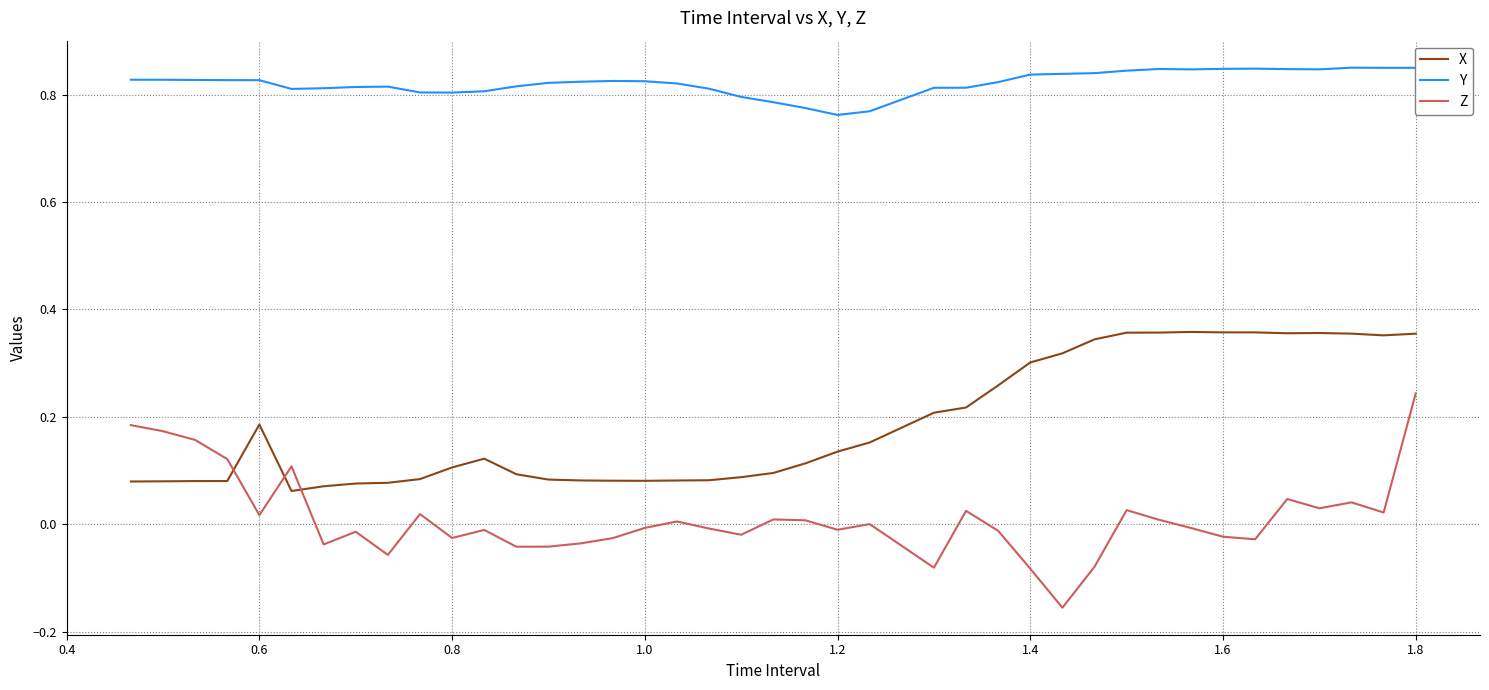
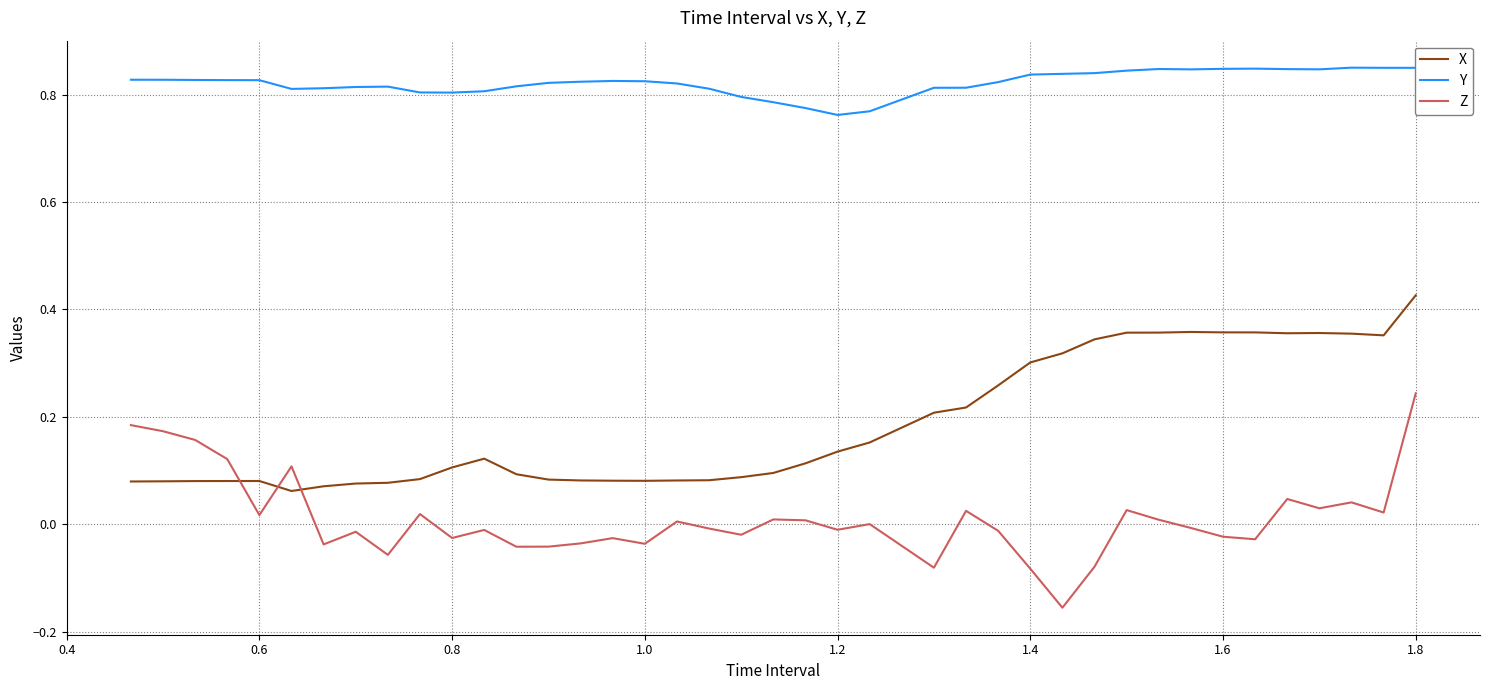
  {
    "X": {
-     "0.6": 0.19,
+     "0.6": 0.08,
      "0.8": 0.11,
      "1.0": 0.08,
      "1.2": 0.14,
      "1.4": 0.30,
      "1.6": 0.36,
-     "1.8": 0.35
+     "1.8": 0.43
    },
    "Y": {
      "0.6": 0.83,
      "0.8": 0.80,
      "1.0": 0.82,
      "1.2": 0.76,
      "1.4": 0.84,
      "1.6": 0.85
    },
    "Z": {
      "0.6": 0.02,
      "0.8": -0.03,
-     "1.0": -0.01,
+     "1.0": -0.04,
      "1.2": -0.01,
      "1.4": -0.08,
      "1.6": -0.02,
      "1.8": 0.24
    }
  }
